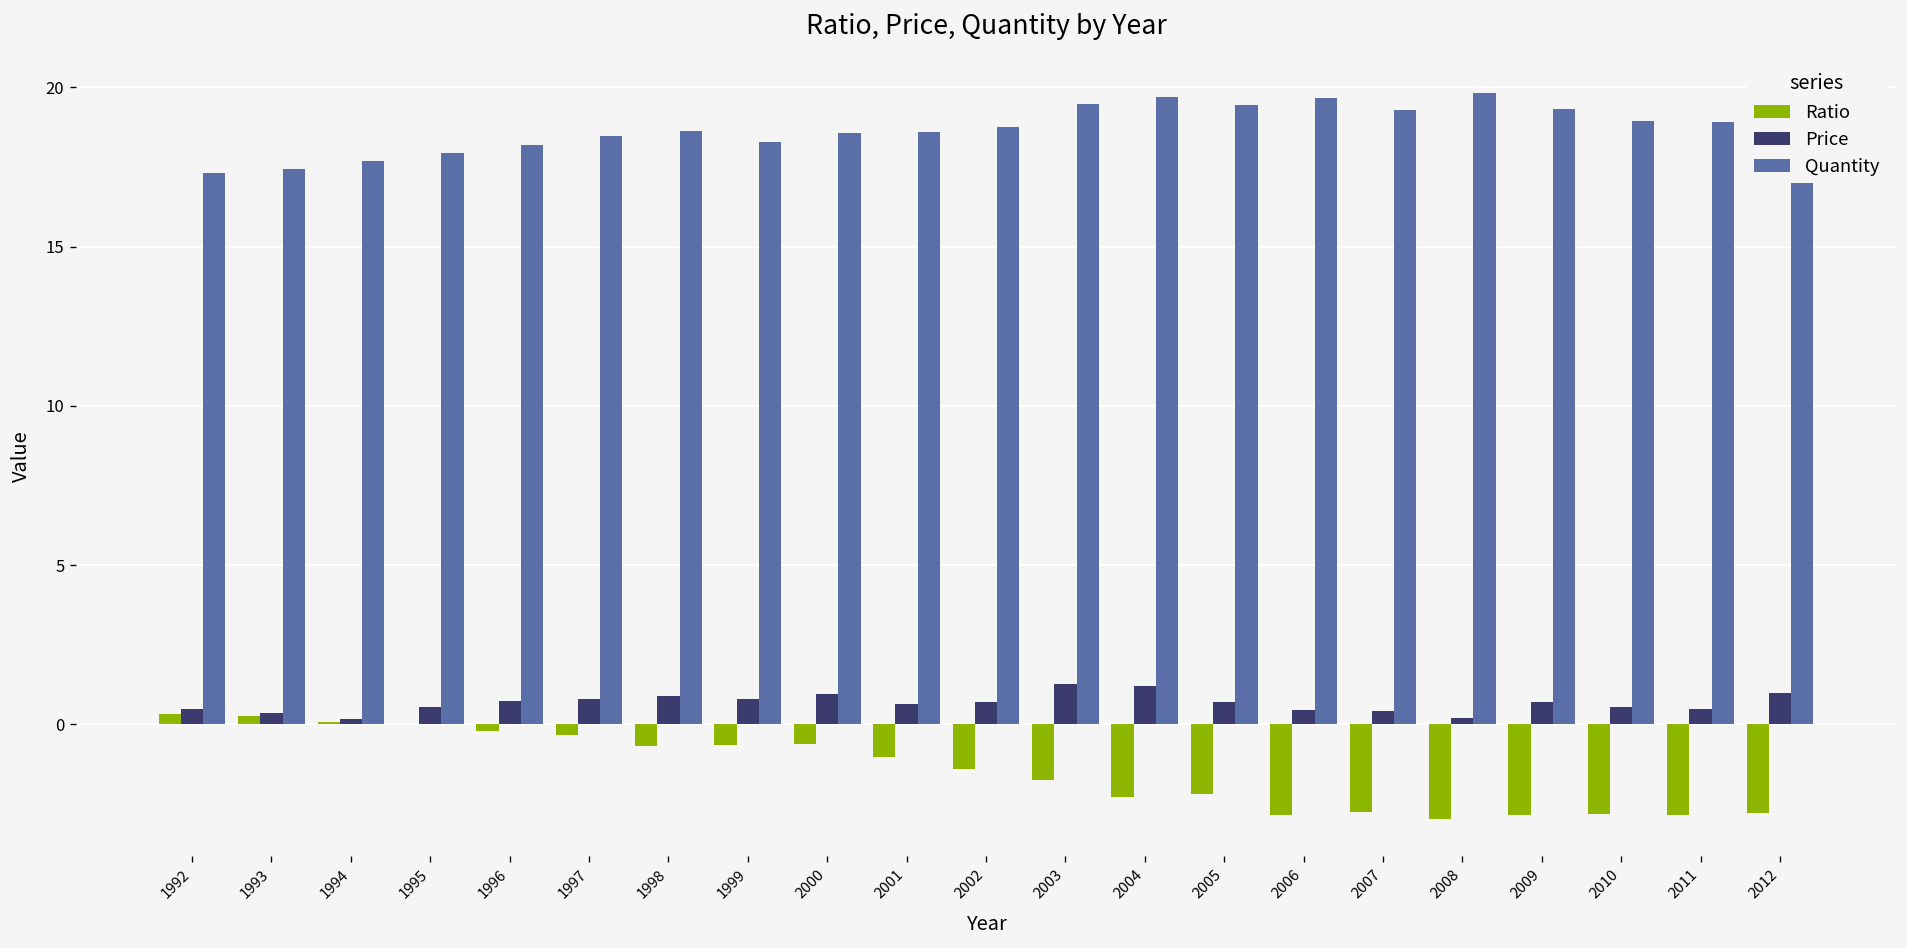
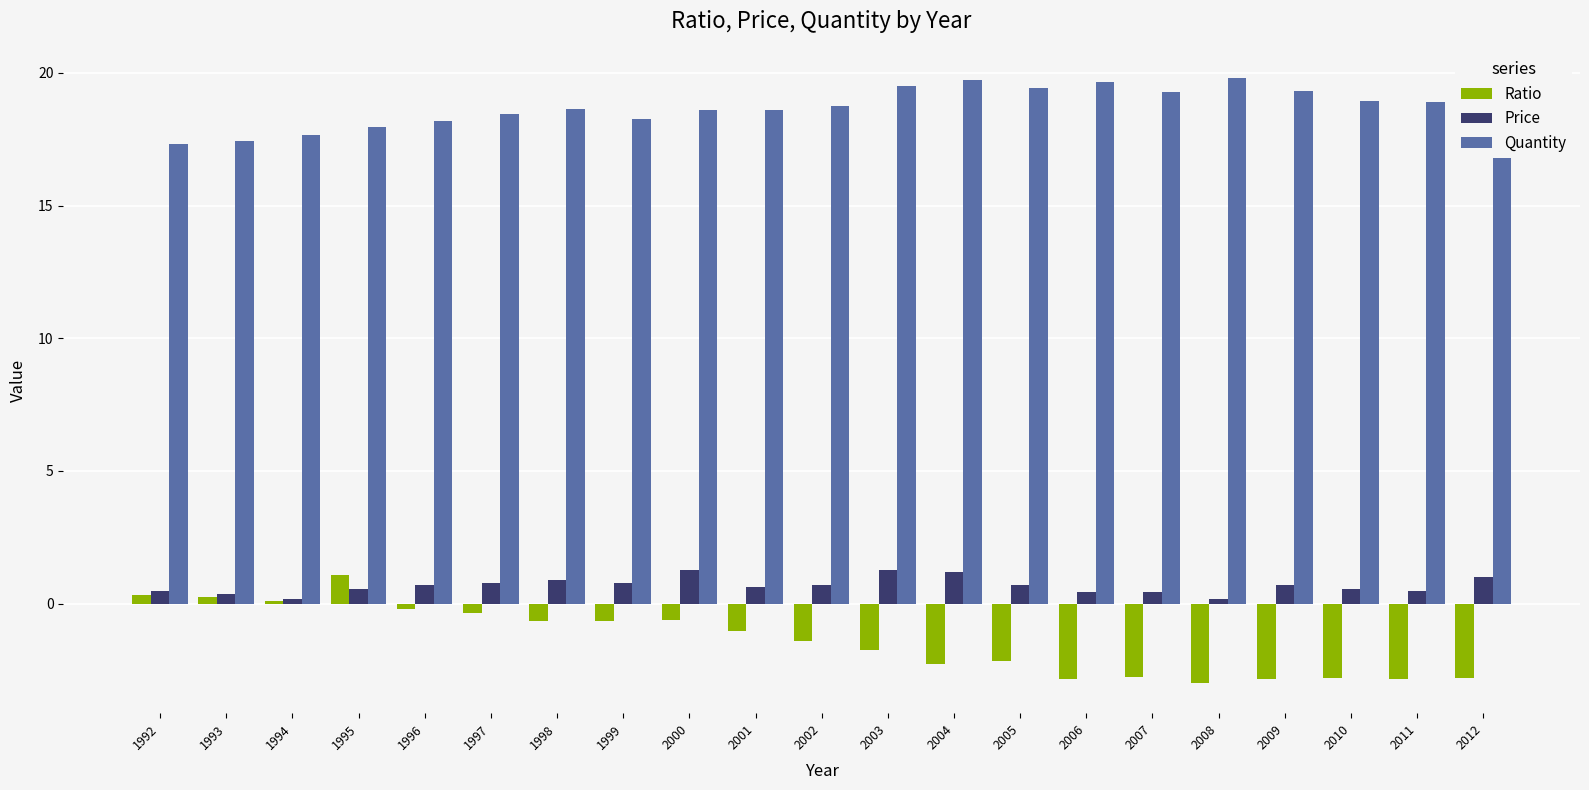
  {
    "Ratio": {
      "1992": 0.3,
      "1993": 0.3,
-     "1995": 0.0,
+     "1995": 1.1,
      "1996": -0.2,
      "1997": -0.3,
      "1998": -0.7,
      "1999": -0.7,
      "2000": -0.6,
      "2001": -1.0,
      "2002": -1.4,
      "2003": -1.7,
      "2004": -2.3,
      "2005": -2.2,
      "2006": -2.8,
      "2007": -2.8,
      "2008": -3.0,
      "2009": -2.8,
      "2010": -2.8,
      "2011": -2.8,
      "2012": -2.8
    },
    "Price": {
      "1992": 0.5,
      "1993": 0.4,
      "1994": 0.2,
      "1995": 0.6,
      "1996": 0.7,
      "1997": 0.8,
      "1998": 0.9,
      "1999": 0.8,
-     "2000": 0.9,
+     "2000": 1.3,
      "2001": 0.6,
      "2002": 0.7,
      "2003": 1.3,
      "2004": 1.2,
      "2005": 0.7,
      "2006": 0.4,
      "2007": 0.4,
      "2008": 0.2,
      "2009": 0.7,
      "2010": 0.5,
      "2011": 0.5,
      "2012": 1.0
    },
    "Quantity": {
      "1992": 17.3,
      "1993": 17.4,
      "1994": 17.7,
      "1995": 17.9,
      "1996": 18.2,
      "1997": 18.5,
      "1998": 18.6,
      "1999": 18.3,
      "2000": 18.6,
      "2001": 18.6,
      "2002": 18.8,
      "2003": 19.5,
      "2004": 19.7,
      "2005": 19.4,
      "2006": 19.7,
      "2007": 19.3,
      "2008": 19.8,
      "2009": 19.3,
      "2010": 18.9,
      "2011": 18.9
    }
  }
